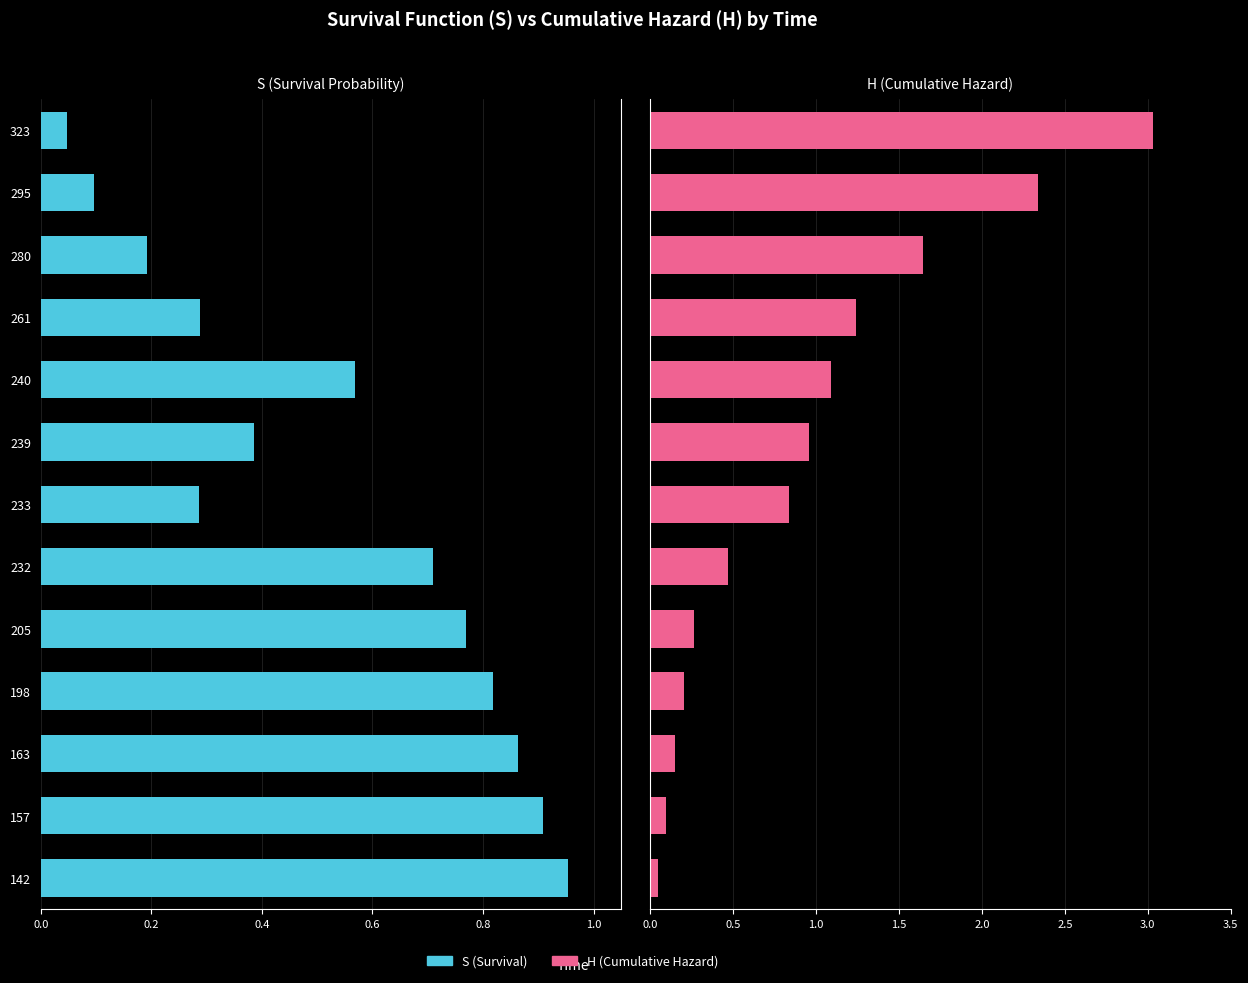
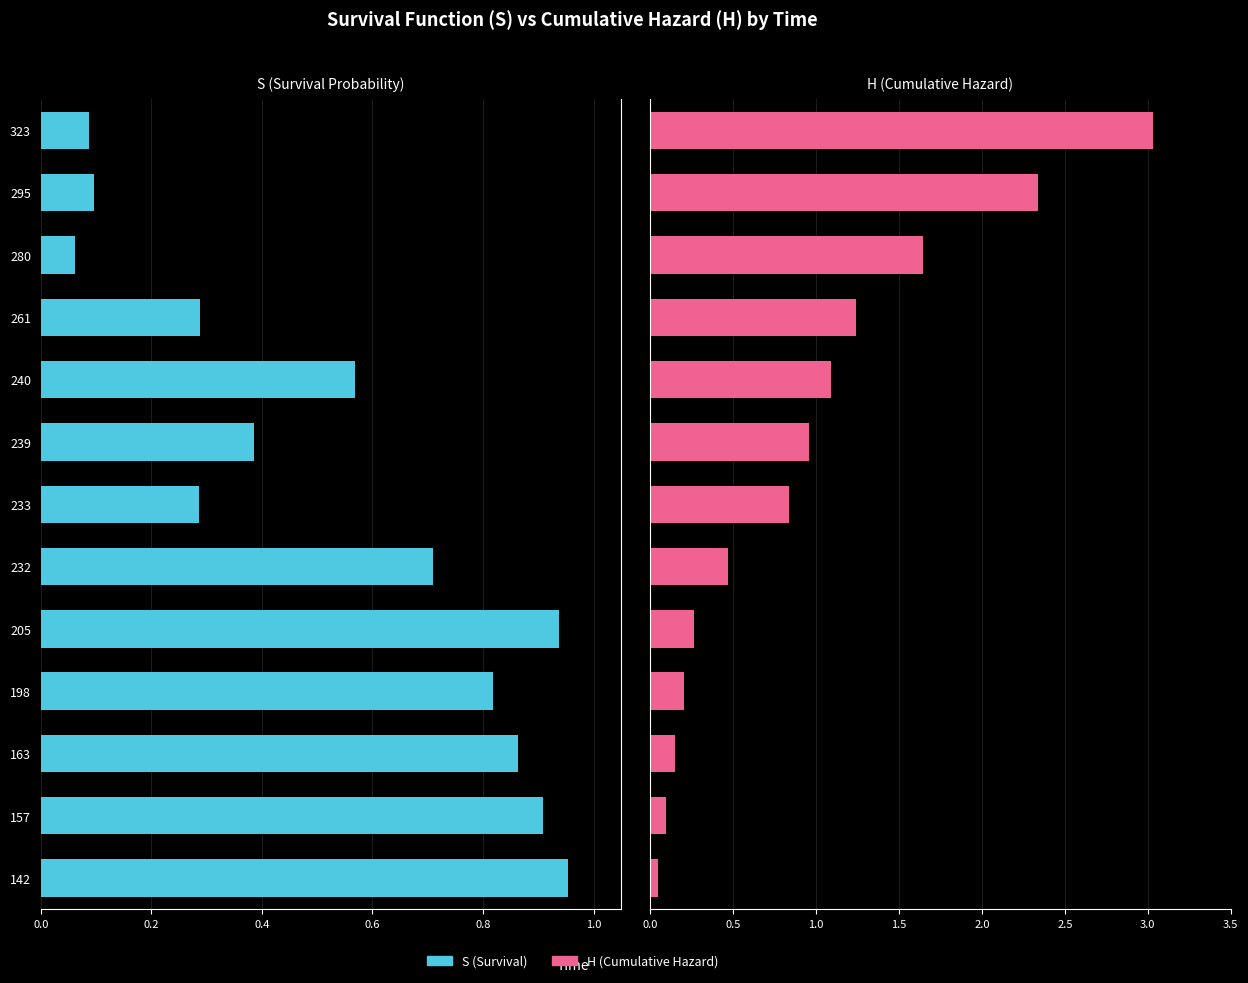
  {
    "S (Survival Probability)": {
-     "323": 0.05,
+     "323": 0.09,
      "295": 0.10,
-     "280": 0.19,
+     "280": 0.06,
      "261": 0.29,
      "240": 0.57,
      "239": 0.39,
      "233": 0.29,
      "232": 0.71,
-     "205": 0.77,
+     "205": 0.94,
      "198": 0.82,
      "163": 0.86,
      "157": 0.91,
      "142": 0.95
    }
  }
